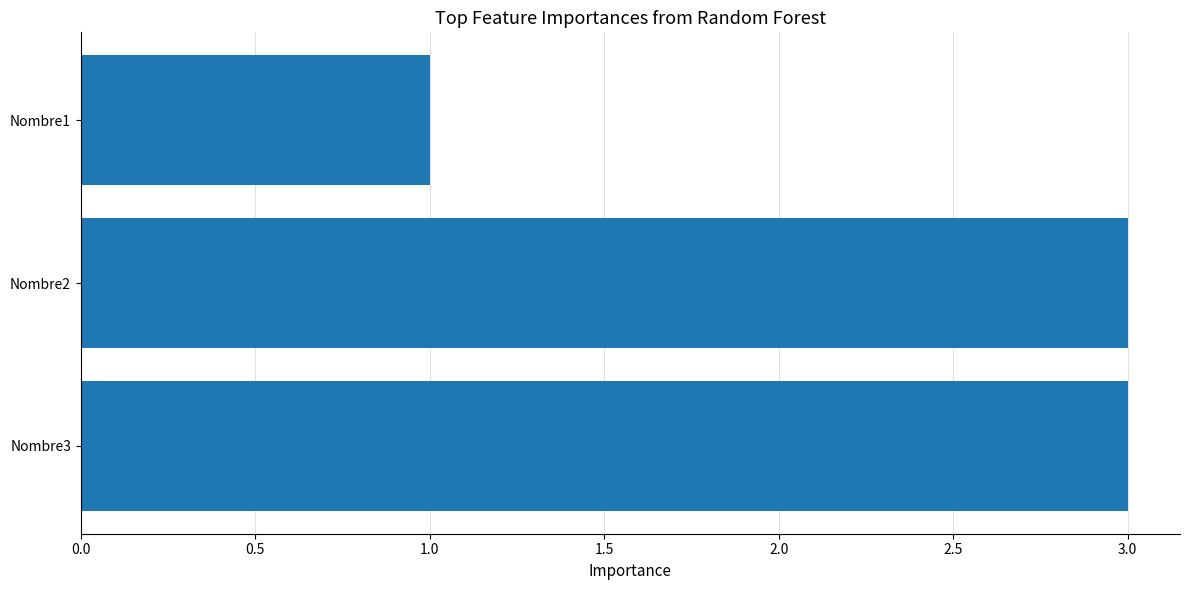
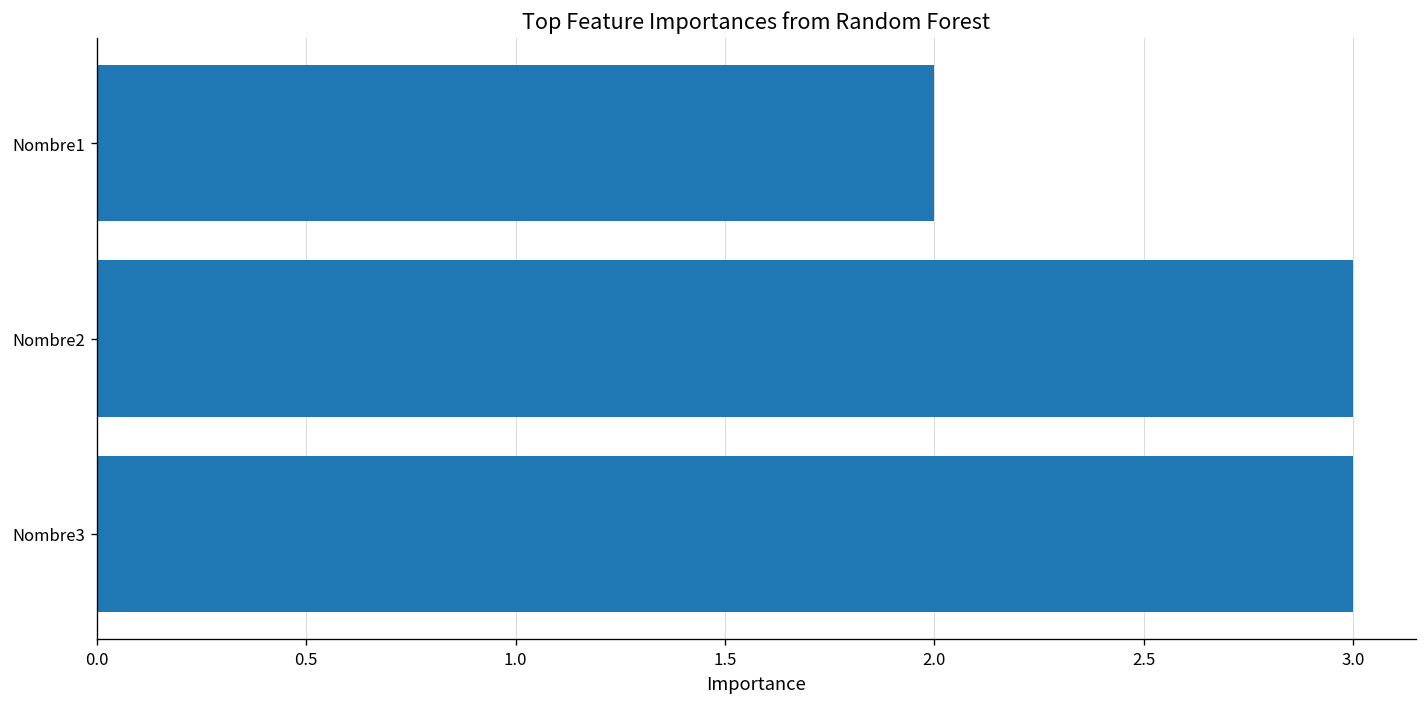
  {
-   "Nombre1": 1,
+   "Nombre1": 2,
    "Nombre2": 3,
    "Nombre3": 3
  }
